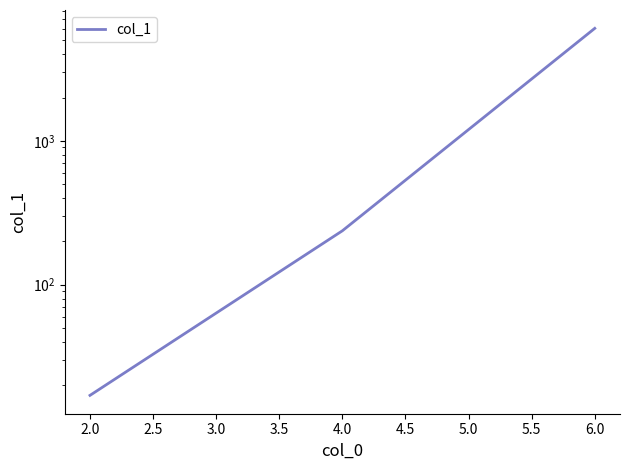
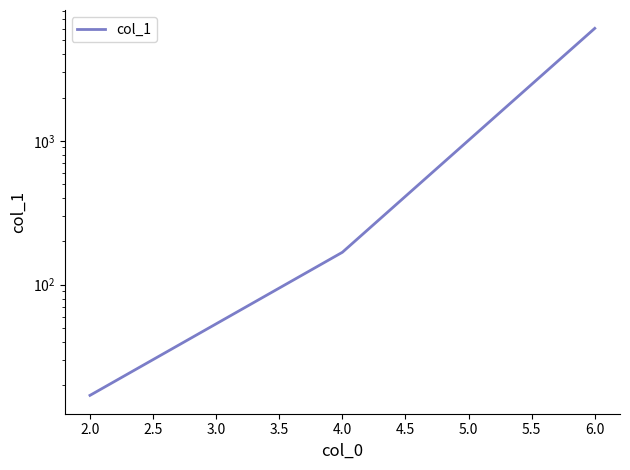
  {
    "2.0": 17,
-   "4.0": 240,
+   "4.0": 170,
    "6.0": 6100
  }
